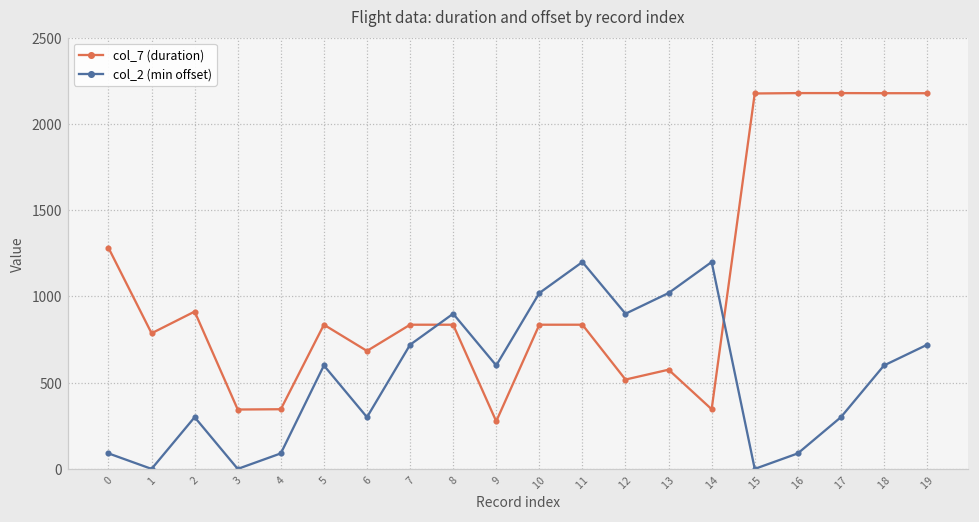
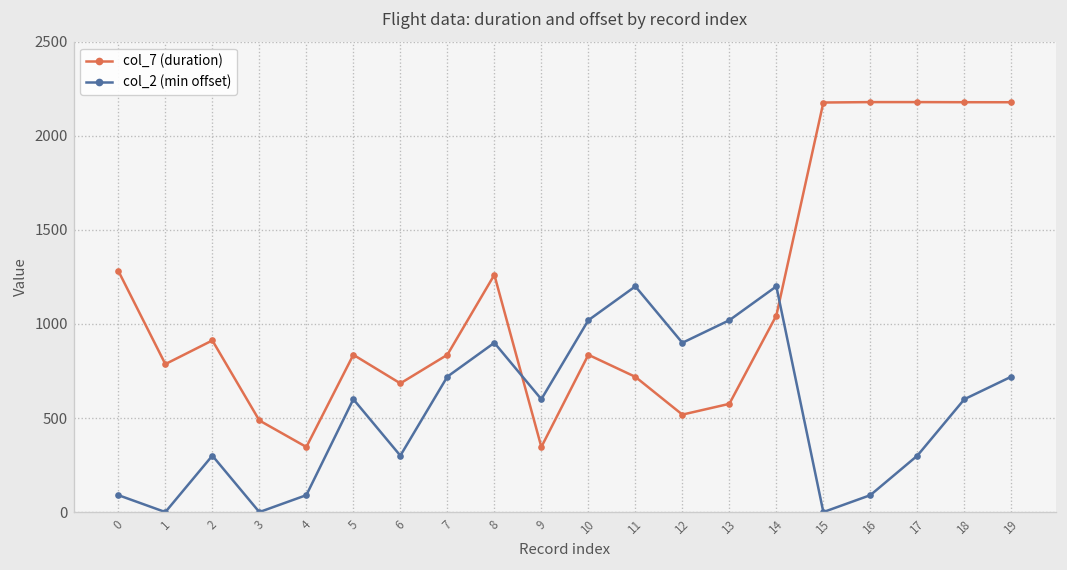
  {
    "col_7 (duration)": {
      "0": 1280,
      "1": 790,
      "2": 910,
-     "3": 340,
+     "3": 490,
      "4": 350,
      "5": 840,
      "6": 680,
      "7": 840,
-     "8": 840,
-     "9": 280,
+     "8": 1260,
+     "9": 350,
      "10": 840,
-     "11": 840,
+     "11": 720,
      "12": 520,
      "13": 580,
-     "14": 350,
+     "14": 1050,
      "15": 2180,
      "16": 2180,
      "17": 2180,
      "18": 2180,
      "19": 2180
    },
    "col_2 (min offset)": {
      "0": 90,
      "1": 0,
      "2": 300,
      "3": 0,
      "4": 90,
      "5": 600,
      "6": 300,
      "7": 720,
      "8": 900,
      "9": 600,
      "10": 1020,
      "11": 1200,
      "12": 900,
      "13": 1020,
      "14": 1200,
      "15": 0,
      "16": 90,
      "17": 300,
      "18": 600,
      "19": 720
    }
  }
